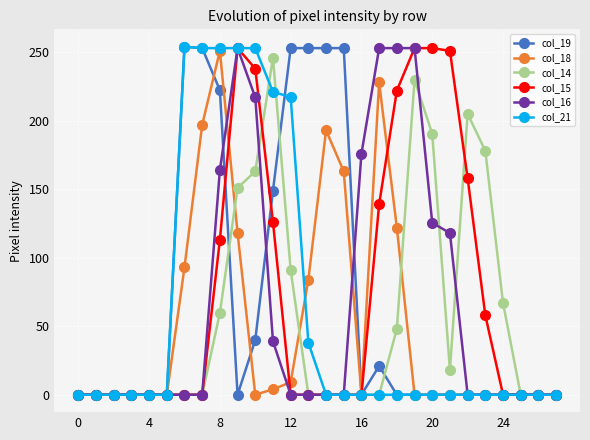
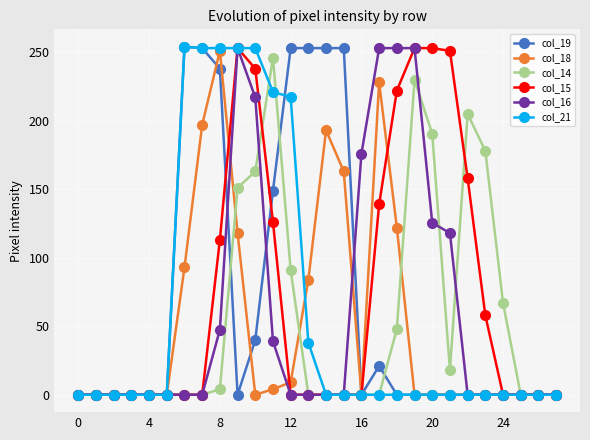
  {
    "col_19": {
-     "8": 222,
+     "8": 238,
      "12": 253
    },
    "col_18": {
      "8": 251,
      "12": 9
    },
    "col_14": {
-     "8": 60,
+     "8": 4,
      "12": 91,
      "20": 190,
      "24": 67
    },
    "col_15": {
      "8": 113,
      "20": 253
    },
    "col_16": {
-     "8": 164,
+     "8": 48,
      "16": 176,
      "20": 126
    },
    "col_21": {
      "8": 253,
      "12": 217
    }
  }
